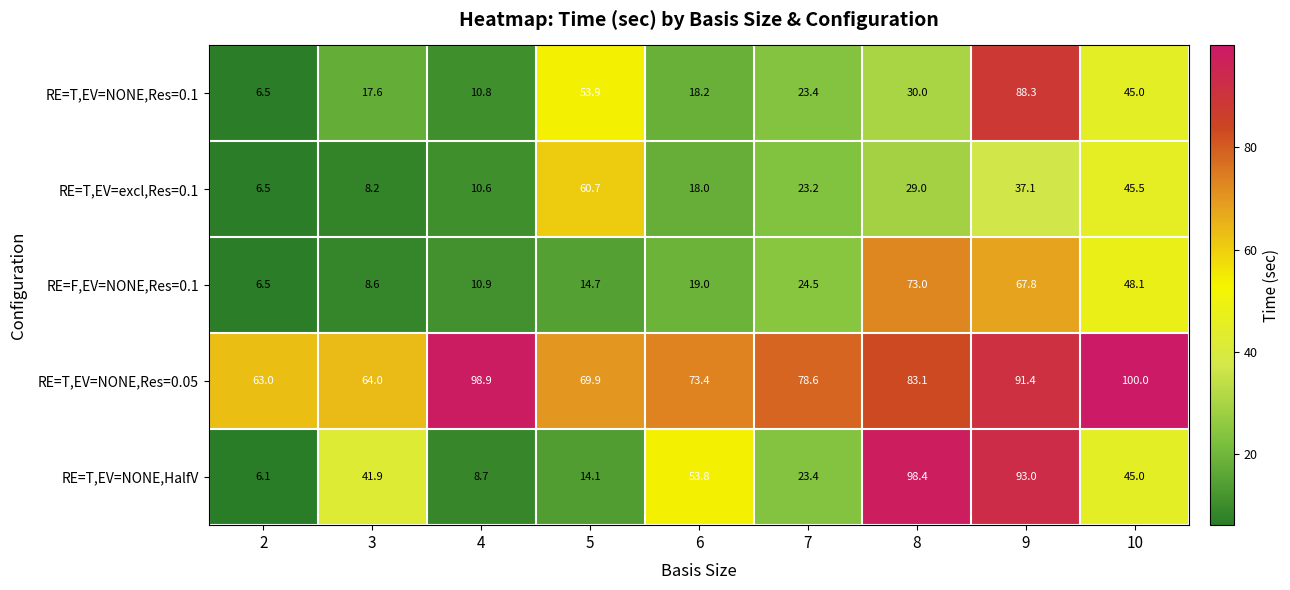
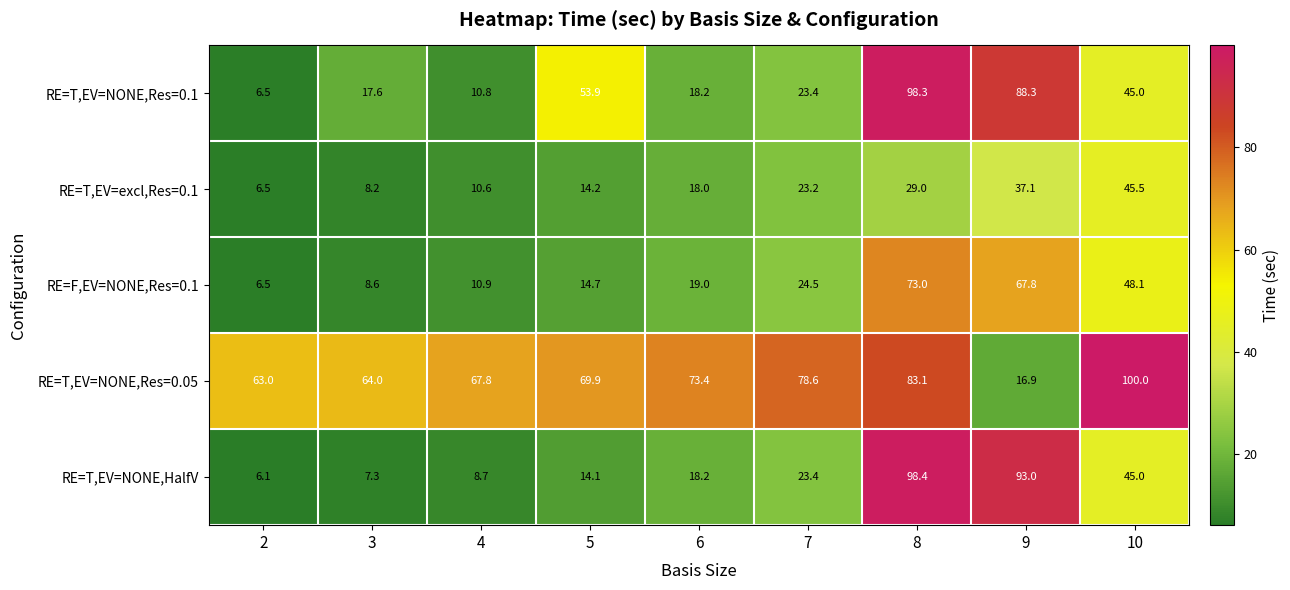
  {
    "RE=T,EV=NONE,Res=0.1": {
      "2": 6.5,
      "3": 17.6,
      "4": 10.8,
      "5": 53.9,
      "6": 18.2,
      "7": 23.4,
-     "8": 30.0,
+     "8": 98.3,
      "9": 88.3,
      "10": 45.0
    },
    "RE=T,EV=excl,Res=0.1": {
      "2": 6.5,
      "3": 8.2,
      "4": 10.6,
-     "5": 60.7,
+     "5": 14.2,
      "6": 18.0,
      "7": 23.2,
      "8": 29.0,
      "9": 37.1,
      "10": 45.5
    },
    "RE=F,EV=NONE,Res=0.1": {
      "2": 6.5,
      "3": 8.6,
      "4": 10.9,
      "5": 14.7,
      "6": 19.0,
      "7": 24.5,
      "8": 73.0,
      "9": 67.8,
      "10": 48.1
    },
    "RE=T,EV=NONE,Res=0.05": {
      "2": 63.0,
      "3": 64.0,
-     "4": 98.9,
+     "4": 67.8,
      "5": 69.9,
      "6": 73.4,
      "7": 78.6,
      "8": 83.1,
-     "9": 91.4,
+     "9": 16.9,
      "10": 100.0
    },
    "RE=T,EV=NONE,HalfV": {
      "2": 6.1,
-     "3": 41.9,
+     "3": 7.3,
      "4": 8.7,
      "5": 14.1,
-     "6": 53.8,
+     "6": 18.2,
      "7": 23.4,
      "8": 98.4,
      "9": 93.0,
      "10": 45.0
    }
  }
